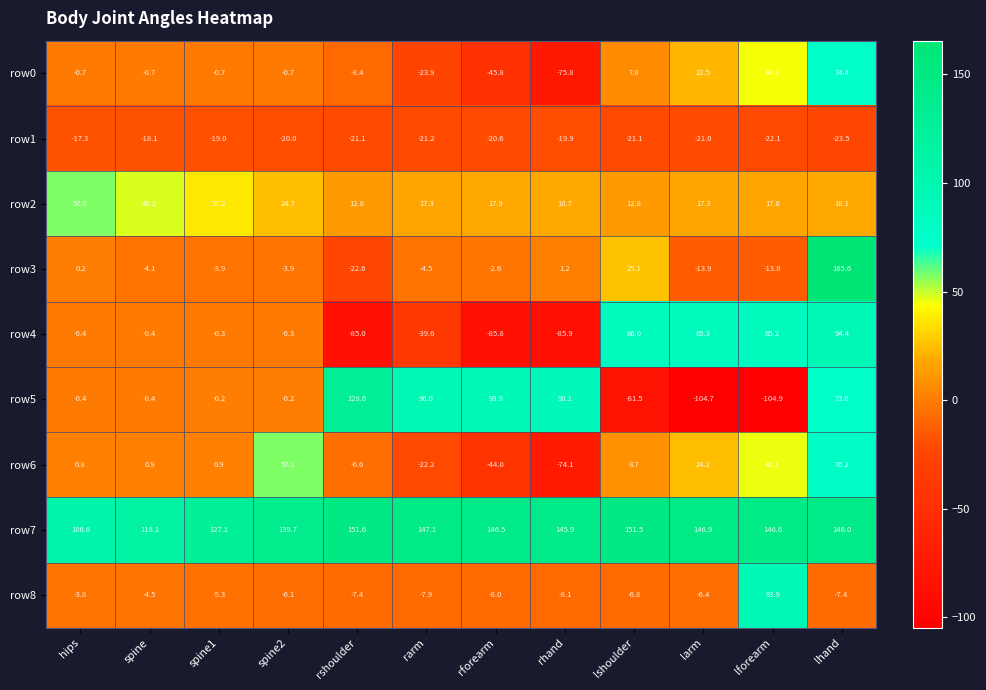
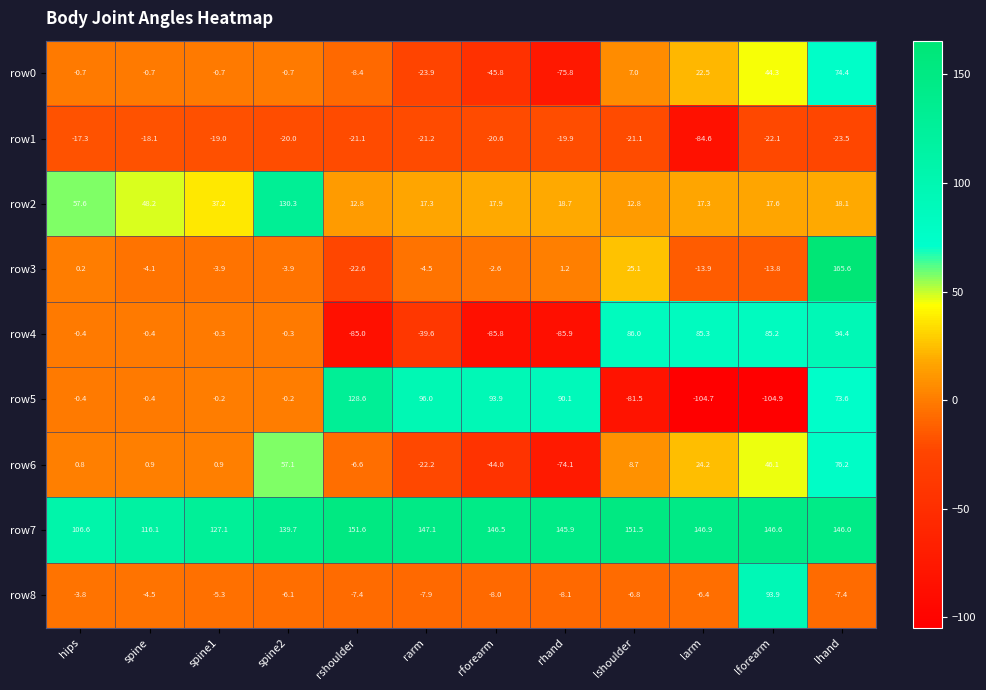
  {
    "row0": {
      "hips": -0.7,
      "spine": -0.7,
      "spine1": -0.7,
      "spine2": -0.7,
      "rshoulder": -8.4,
      "rarm": -23.9,
      "rforearm": -45.8,
      "rhand": -75.8,
      "lshoulder": 7.0,
      "larm": 22.5,
      "lforearm": 44.3,
      "lhand": 74.4
    },
    "row1": {
      "hips": -17.3,
      "spine": -18.1,
      "spine1": -19.0,
      "spine2": -20.0,
      "rshoulder": -21.1,
      "rarm": -21.2,
      "rforearm": -20.6,
      "rhand": -19.9,
      "lshoulder": -21.1,
-     "larm": -21.0,
+     "larm": -84.6,
      "lforearm": -22.1,
      "lhand": -23.5
    },
    "row2": {
      "hips": 57.6,
      "spine": 48.2,
      "spine1": 37.2,
-     "spine2": 24.7,
+     "spine2": 130.3,
      "rshoulder": 12.8,
      "rarm": 17.3,
      "rforearm": 17.9,
      "rhand": 18.7,
      "lshoulder": 12.8,
      "larm": 17.3,
      "lforearm": 17.6,
      "lhand": 18.1
    },
    "row3": {
      "hips": 0.2,
      "spine": -4.1,
      "spine1": -3.9,
      "spine2": -3.9,
      "rshoulder": -22.6,
      "rarm": -4.5,
      "rforearm": -2.6,
      "rhand": 1.2,
      "lshoulder": 25.1,
      "larm": -13.9,
      "lforearm": -13.8,
      "lhand": 165.6
    },
    "row4": {
      "hips": -0.4,
      "spine": -0.4,
      "spine1": -0.3,
      "spine2": -0.3,
      "rshoulder": -85.0,
      "rarm": -39.6,
      "rforearm": -85.8,
      "rhand": -85.9,
      "lshoulder": 86.0,
      "larm": 85.3,
      "lforearm": 85.2,
      "lhand": 94.4
    },
    "row5": {
      "hips": -0.4,
      "spine": -0.4,
      "spine1": -0.2,
      "spine2": -0.2,
      "rshoulder": 128.6,
      "rarm": 96.0,
      "rforearm": 93.9,
      "rhand": 90.1,
      "lshoulder": -81.5,
      "larm": -104.7,
      "lforearm": -104.9,
      "lhand": 73.6
    },
    "row6": {
      "hips": 0.8,
      "spine": 0.9,
      "spine1": 0.9,
      "spine2": 57.1,
      "rshoulder": -6.6,
      "rarm": -22.2,
      "rforearm": -44.0,
      "rhand": -74.1,
      "lshoulder": 8.7,
      "larm": 24.2,
      "lforearm": 46.1,
      "lhand": 76.2
    },
    "row7": {
      "hips": 106.6,
      "spine": 116.1,
      "spine1": 127.1,
      "spine2": 139.7,
      "rshoulder": 151.6,
      "rarm": 147.1,
      "rforearm": 146.5,
      "rhand": 145.9,
      "lshoulder": 151.5,
      "larm": 146.9,
      "lforearm": 146.6,
      "lhand": 146.0
    },
    "row8": {
      "hips": -3.8,
      "spine": -4.5,
      "spine1": -5.3,
      "spine2": -6.1,
      "rshoulder": -7.4,
      "rarm": -7.9,
      "rforearm": -8.0,
      "rhand": -8.1,
      "lshoulder": -6.8,
      "larm": -6.4,
      "lforearm": 93.9,
      "lhand": -7.4
    }
  }
